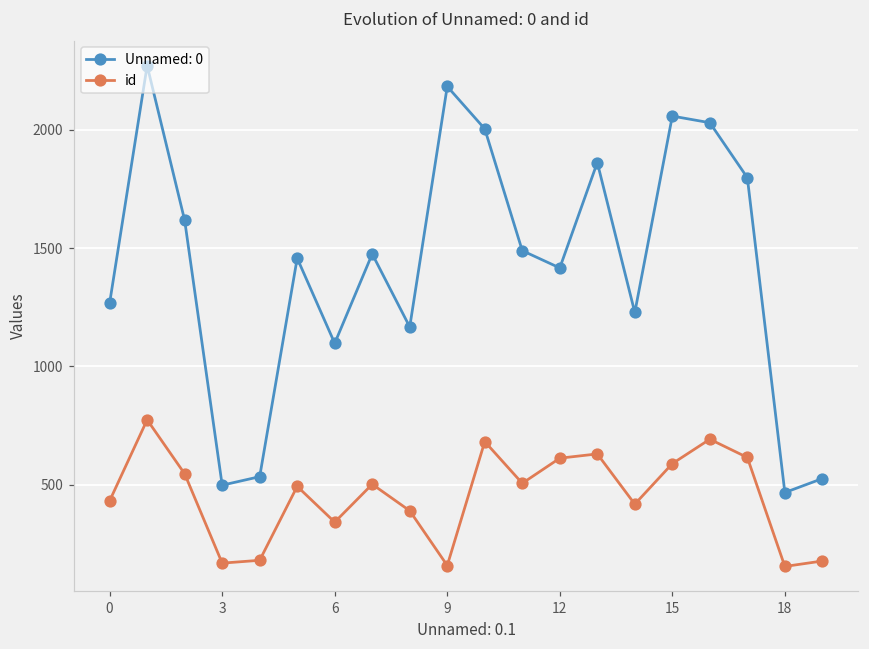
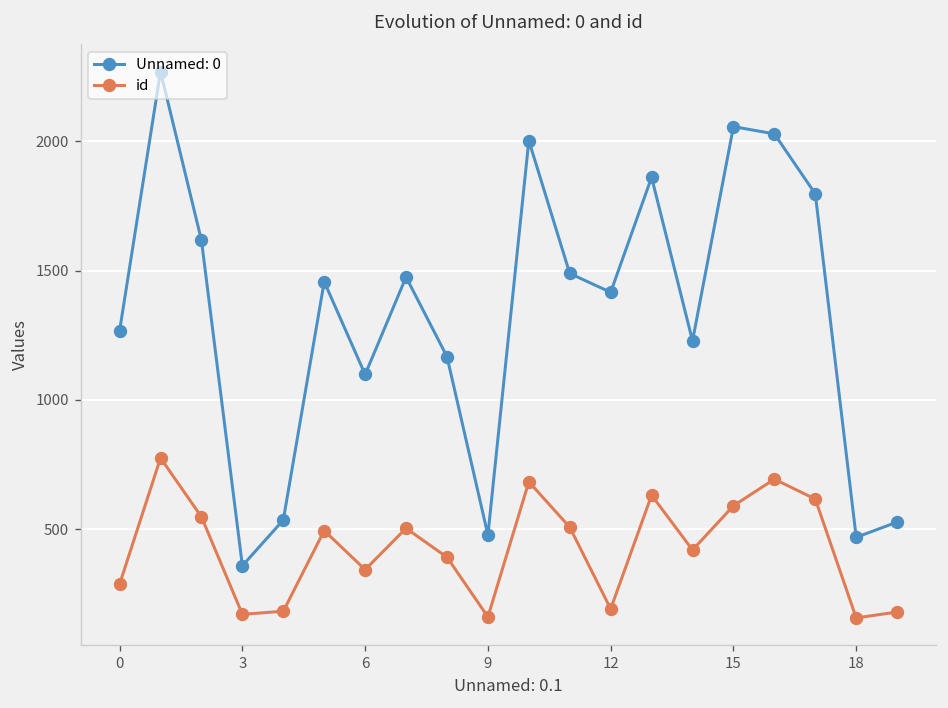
  {
    "Unnamed: 0": {
      "0": 1270,
-     "3": 500,
+     "3": 360,
      "6": 1100,
-     "9": 2180,
+     "9": 480,
      "12": 1420,
      "15": 2060,
      "18": 470
    },
    "id": {
-     "0": 430,
+     "0": 290,
      "3": 170,
      "6": 340,
      "9": 160,
-     "12": 610,
+     "12": 190,
      "15": 590,
      "18": 160
    }
  }
